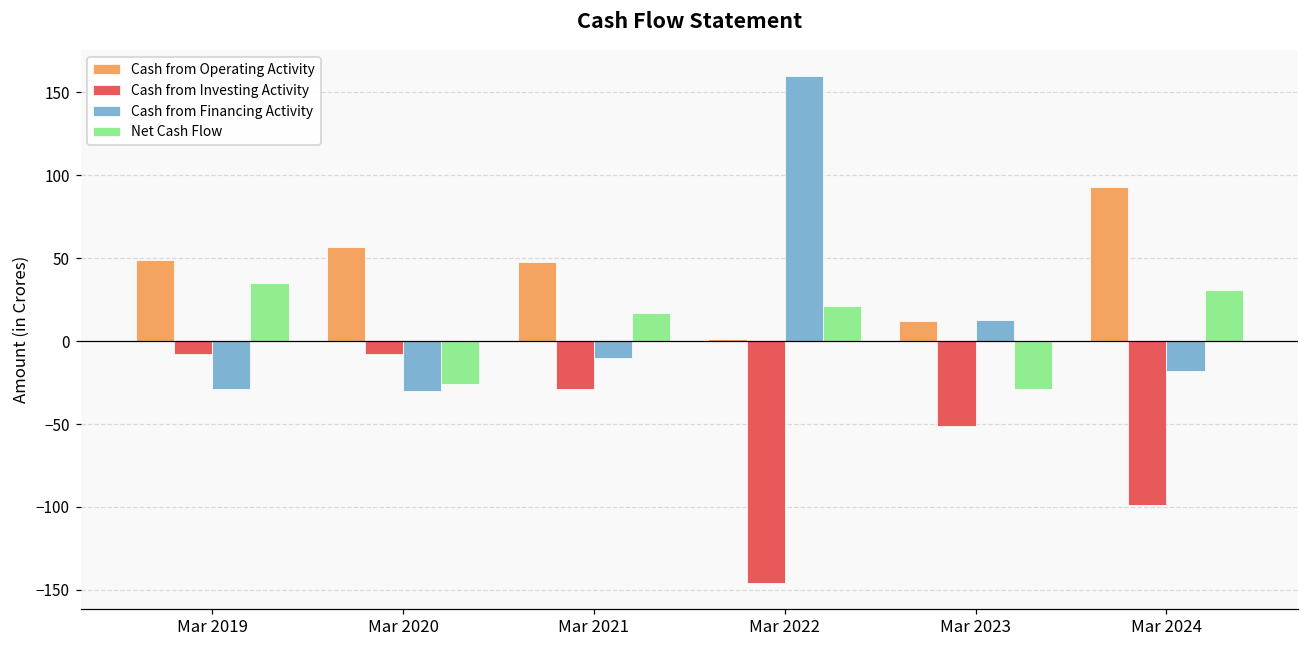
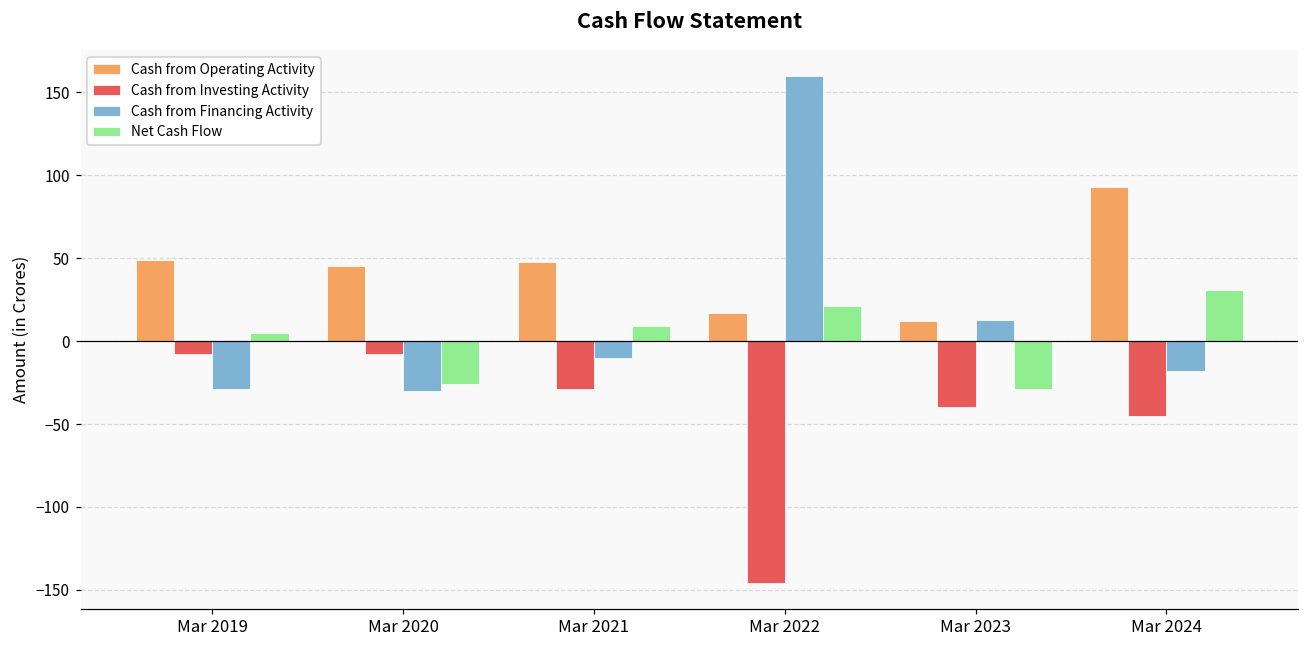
  {
    "Cash from Operating Activity": {
      "Mar 2019": 49,
-     "Mar 2020": 57,
+     "Mar 2020": 45,
      "Mar 2021": 48,
-     "Mar 2022": 1,
+     "Mar 2022": 17,
      "Mar 2023": 12,
      "Mar 2024": 93
    },
    "Cash from Investing Activity": {
      "Mar 2019": -8,
      "Mar 2020": -8,
      "Mar 2021": -29,
      "Mar 2022": -146,
-     "Mar 2023": -51,
-     "Mar 2024": -99
+     "Mar 2023": -40,
+     "Mar 2024": -45
    },
    "Cash from Financing Activity": {
      "Mar 2019": -29,
      "Mar 2020": -30,
      "Mar 2021": -10,
      "Mar 2022": 160,
      "Mar 2023": 13,
      "Mar 2024": -18
    },
    "Net Cash Flow": {
-     "Mar 2019": 35,
+     "Mar 2019": 5,
      "Mar 2020": -26,
-     "Mar 2021": 17,
+     "Mar 2021": 9,
      "Mar 2022": 21,
      "Mar 2023": -29,
      "Mar 2024": 31
    }
  }
